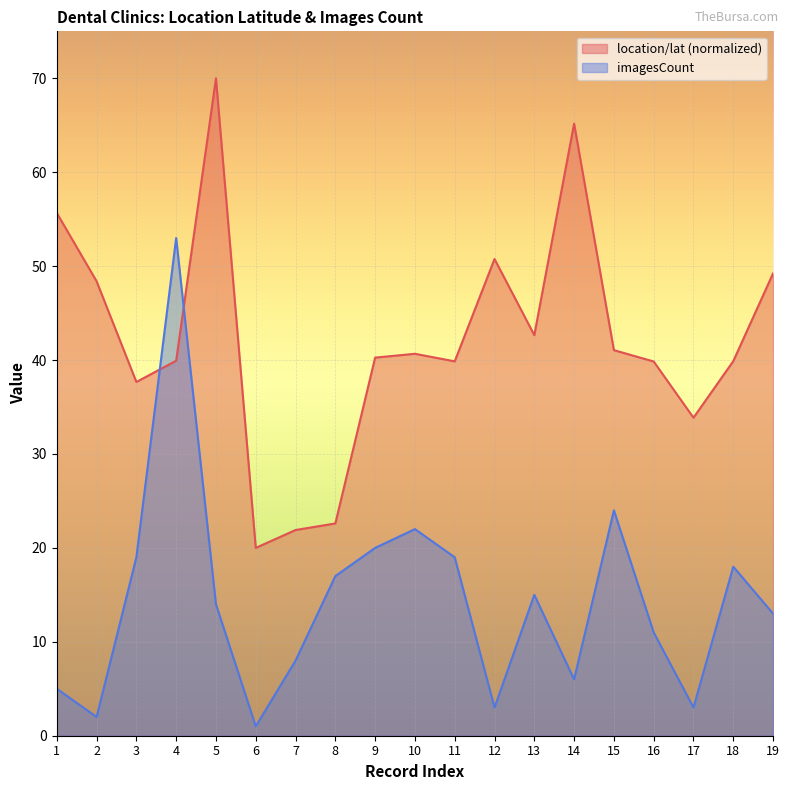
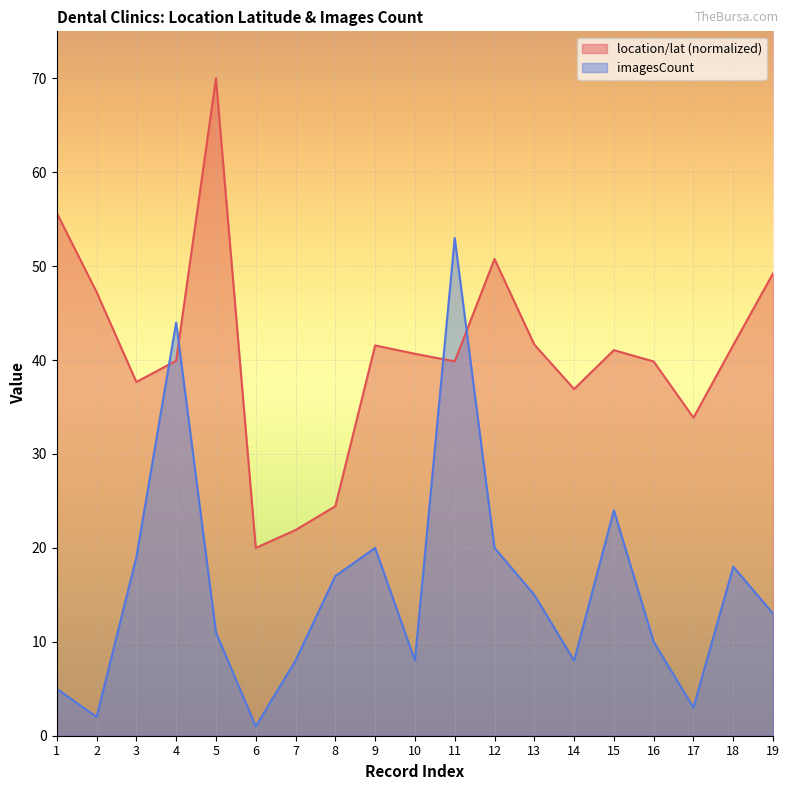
  {
    "location/lat (normalized)": {
      "1": 56,
-     "2": 48,
+     "2": 47,
      "3": 38,
      "4": 40,
      "5": 70,
      "6": 20,
      "7": 22,
-     "8": 23,
-     "9": 40,
+     "8": 24,
+     "9": 42,
      "10": 41,
      "11": 40,
      "12": 51,
-     "13": 43,
-     "14": 65,
+     "13": 42,
+     "14": 37,
      "15": 41,
      "16": 40,
      "17": 34,
-     "18": 40,
+     "18": 42,
      "19": 49
    },
    "imagesCount": {
      "1": 5,
      "2": 2,
      "3": 19,
-     "4": 53,
-     "5": 14,
+     "4": 44,
+     "5": 11,
      "6": 1,
      "7": 8,
      "8": 17,
      "9": 20,
-     "10": 22,
-     "11": 19,
-     "12": 3,
+     "10": 8,
+     "11": 53,
+     "12": 20,
      "13": 15,
-     "14": 6,
+     "14": 8,
      "15": 24,
-     "16": 11,
+     "16": 10,
      "17": 3,
      "18": 18,
      "19": 13
    }
  }
